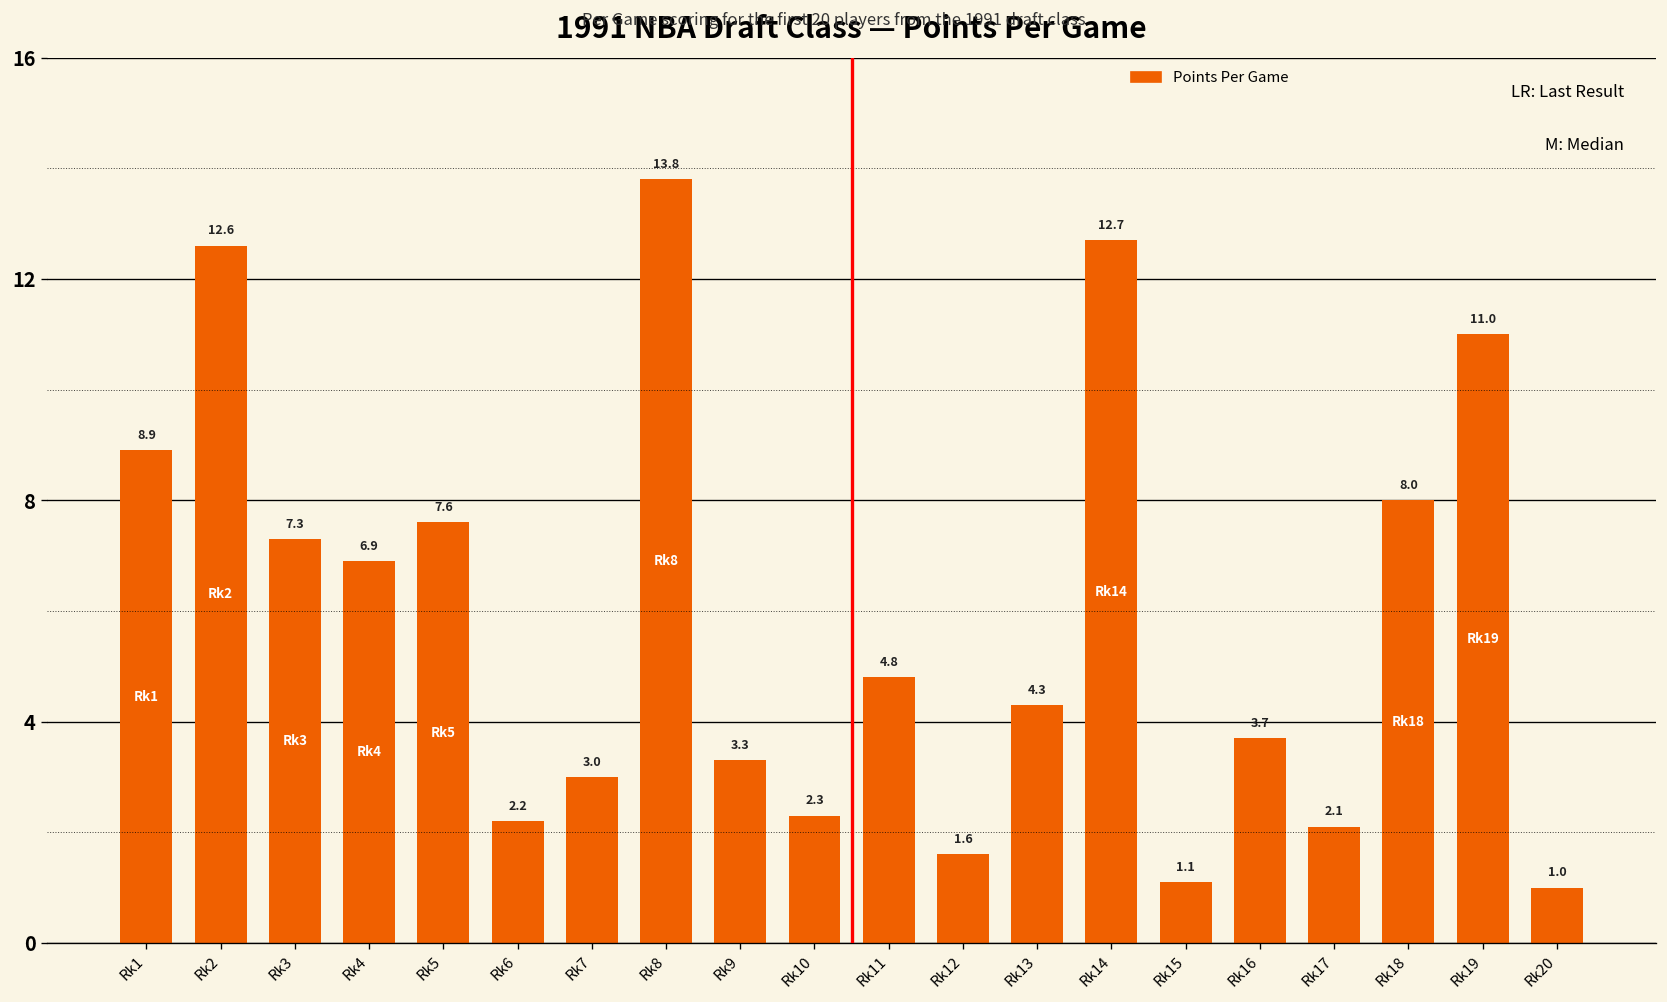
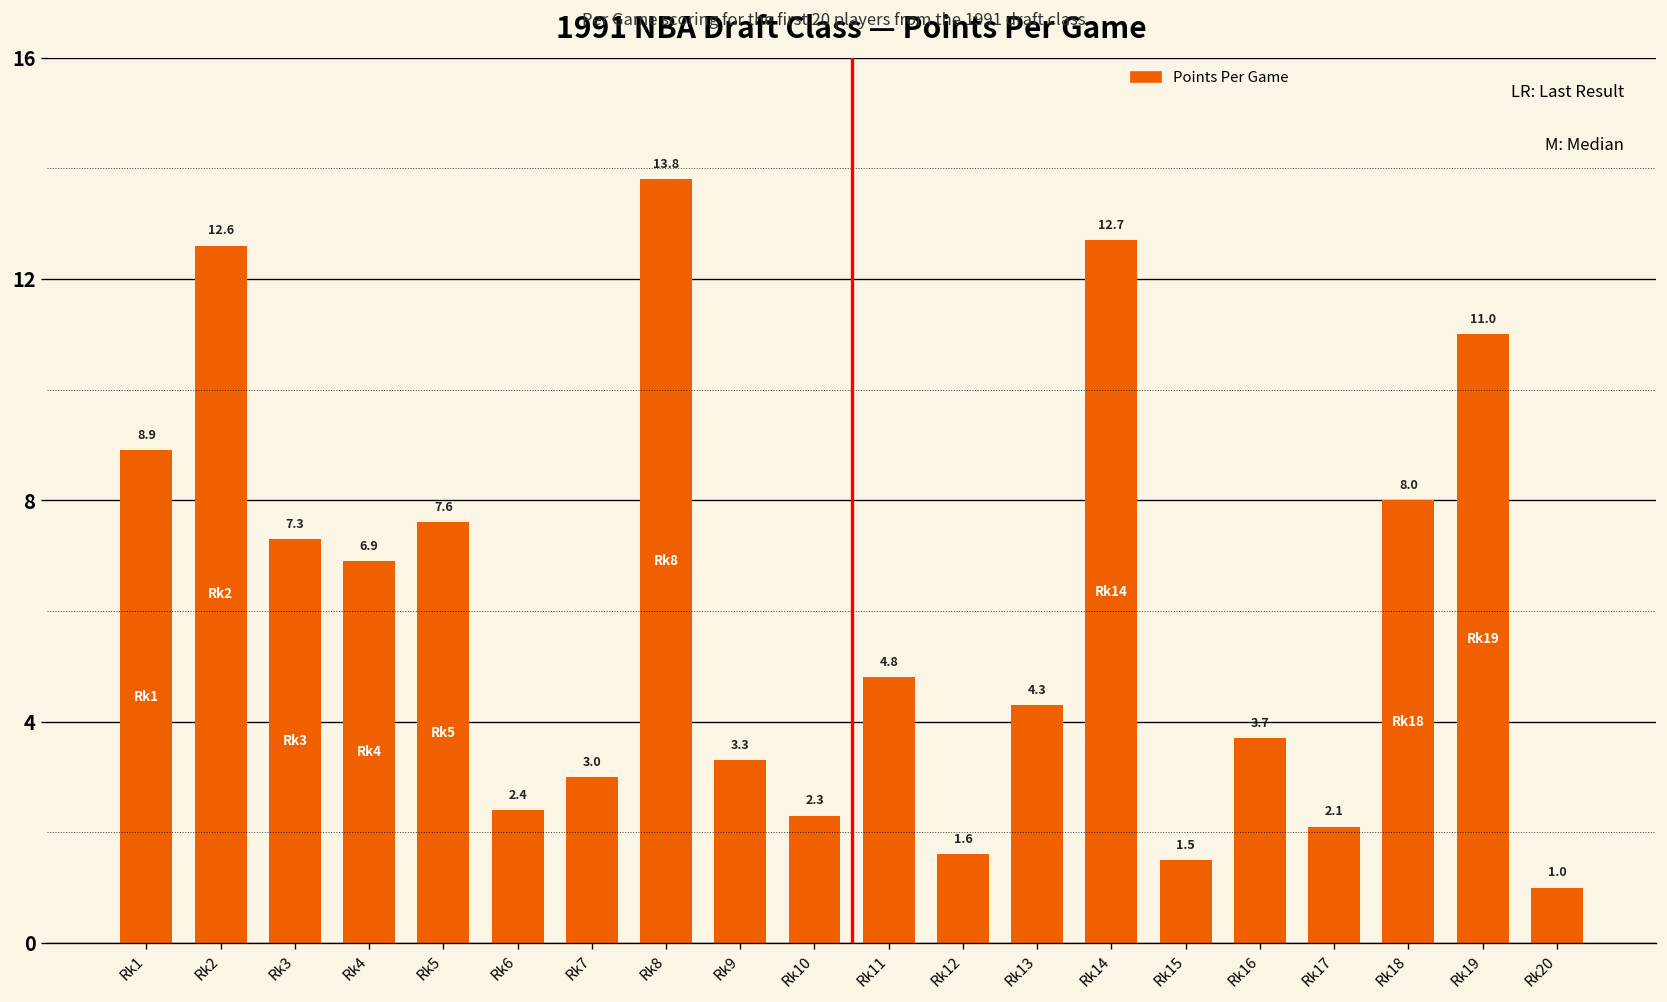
  {
    "Rk1": 8.9,
    "Rk2": 12.6,
    "Rk3": 7.3,
    "Rk4": 6.9,
    "Rk5": 7.6,
-   "Rk6": 2.2,
+   "Rk6": 2.4,
    "Rk7": 3.0,
    "Rk8": 13.8,
    "Rk9": 3.3,
    "Rk10": 2.3,
    "Rk11": 4.8,
    "Rk12": 1.6,
    "Rk13": 4.3,
    "Rk14": 12.7,
-   "Rk15": 1.1,
+   "Rk15": 1.5,
    "Rk16": 3.7,
    "Rk17": 2.1,
    "Rk18": 8.0,
    "Rk19": 11.0,
    "Rk20": 1.0
  }
